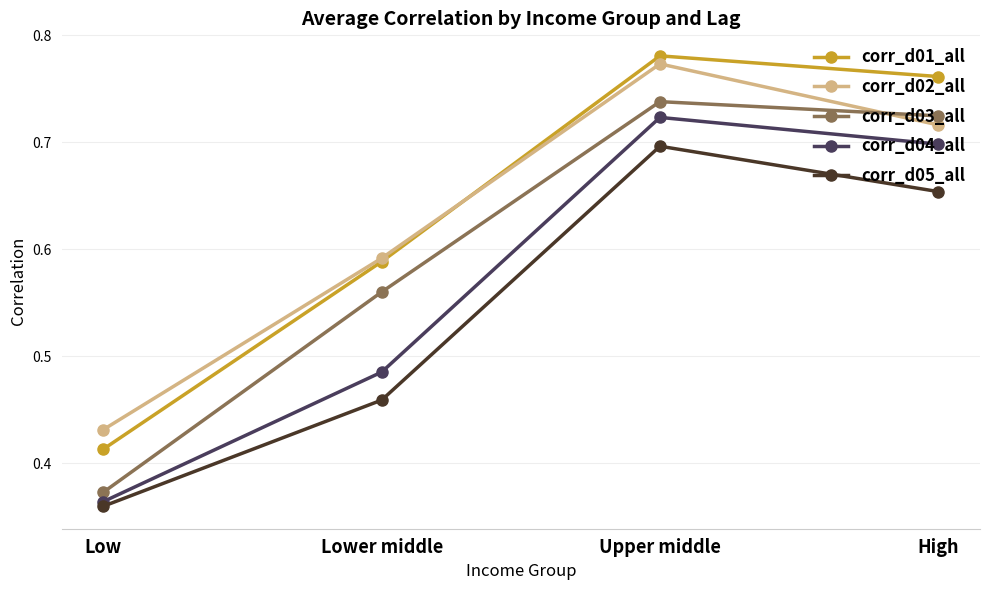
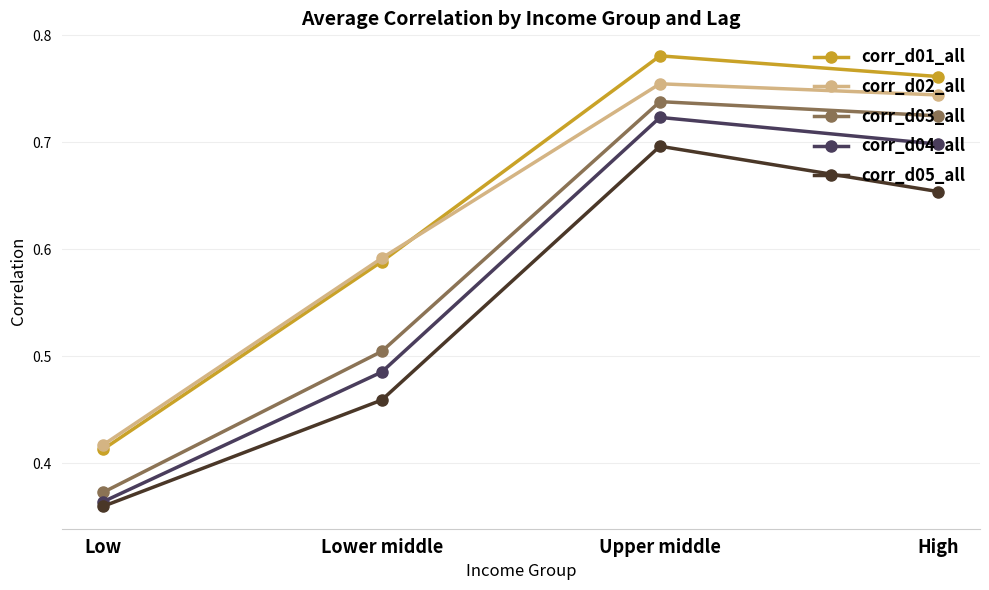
  {
    "corr_d01_all": {
      "Low": 0.413,
      "Lower middle": 0.588,
      "Upper middle": 0.781,
      "High": 0.761
    },
    "corr_d02_all": {
-     "Low": 0.431,
+     "Low": 0.417,
      "Lower middle": 0.592,
-     "Upper middle": 0.773,
-     "High": 0.716
+     "Upper middle": 0.754,
+     "High": 0.744
    },
    "corr_d03_all": {
      "Low": 0.373,
-     "Lower middle": 0.560,
+     "Lower middle": 0.504,
      "Upper middle": 0.738,
      "High": 0.725
    }
  }
